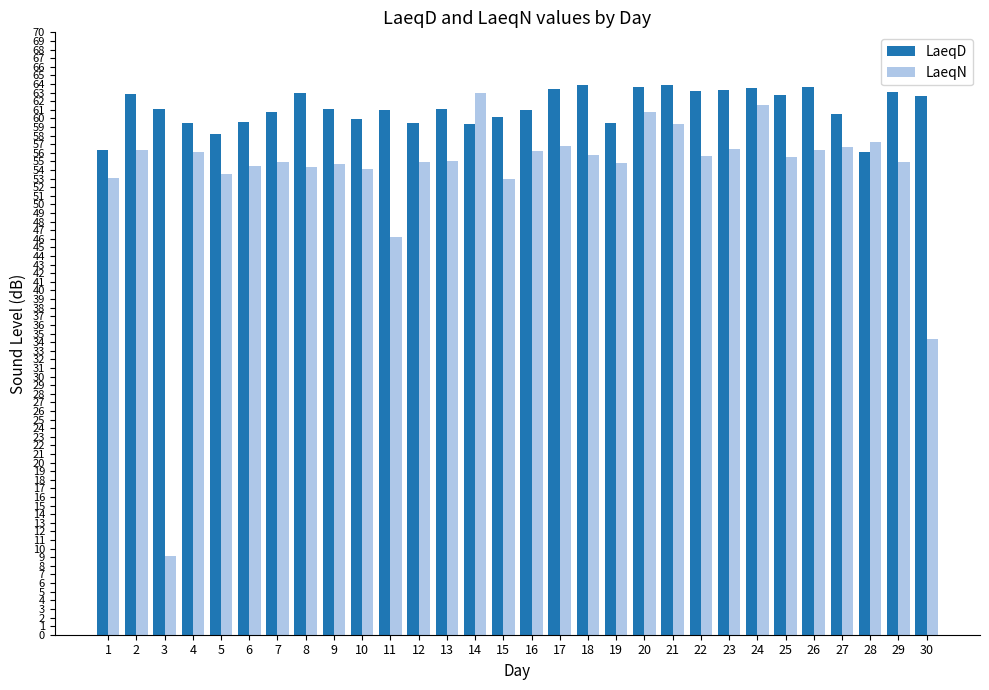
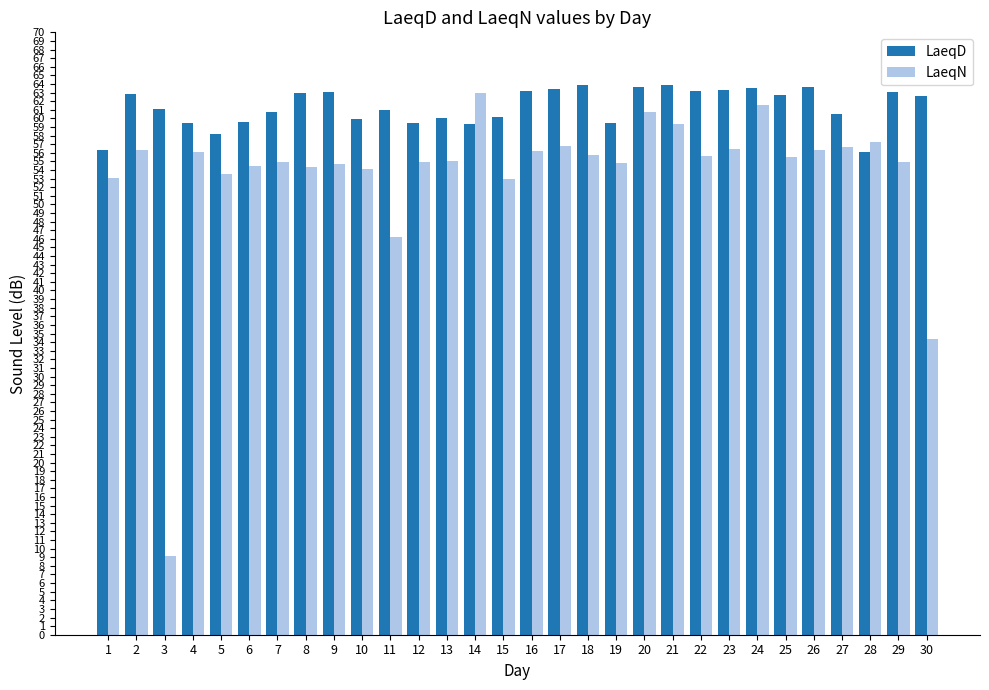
  {
    "LaeqD": {
      "1": 56,
      "2": 63,
      "3": 61,
      "4": 60,
      "5": 58,
      "6": 60,
      "7": 61,
      "8": 63,
-     "9": 61,
+     "9": 63,
      "10": 60,
      "11": 61,
      "12": 60,
-     "13": 61,
+     "13": 60,
      "14": 59,
      "15": 60,
-     "16": 61,
+     "16": 63,
      "17": 63,
      "18": 64,
      "19": 60,
      "20": 64,
      "21": 64,
      "22": 63,
      "23": 63,
      "24": 64,
      "25": 63,
      "26": 64,
      "27": 61,
      "28": 56,
      "29": 63,
      "30": 63
    },
    "LaeqN": {
      "1": 53,
      "2": 56,
      "3": 9,
      "4": 56,
      "5": 54,
      "6": 55,
      "7": 55,
      "8": 54,
      "9": 55,
      "10": 54,
      "11": 46,
      "12": 55,
      "13": 55,
      "14": 63,
      "15": 53,
      "16": 56,
      "17": 57,
      "18": 56,
      "19": 55,
      "20": 61,
      "21": 59,
      "22": 56,
      "23": 56,
      "24": 62,
      "25": 56,
      "26": 56,
      "27": 57,
      "28": 57,
      "29": 55,
      "30": 34
    }
  }
